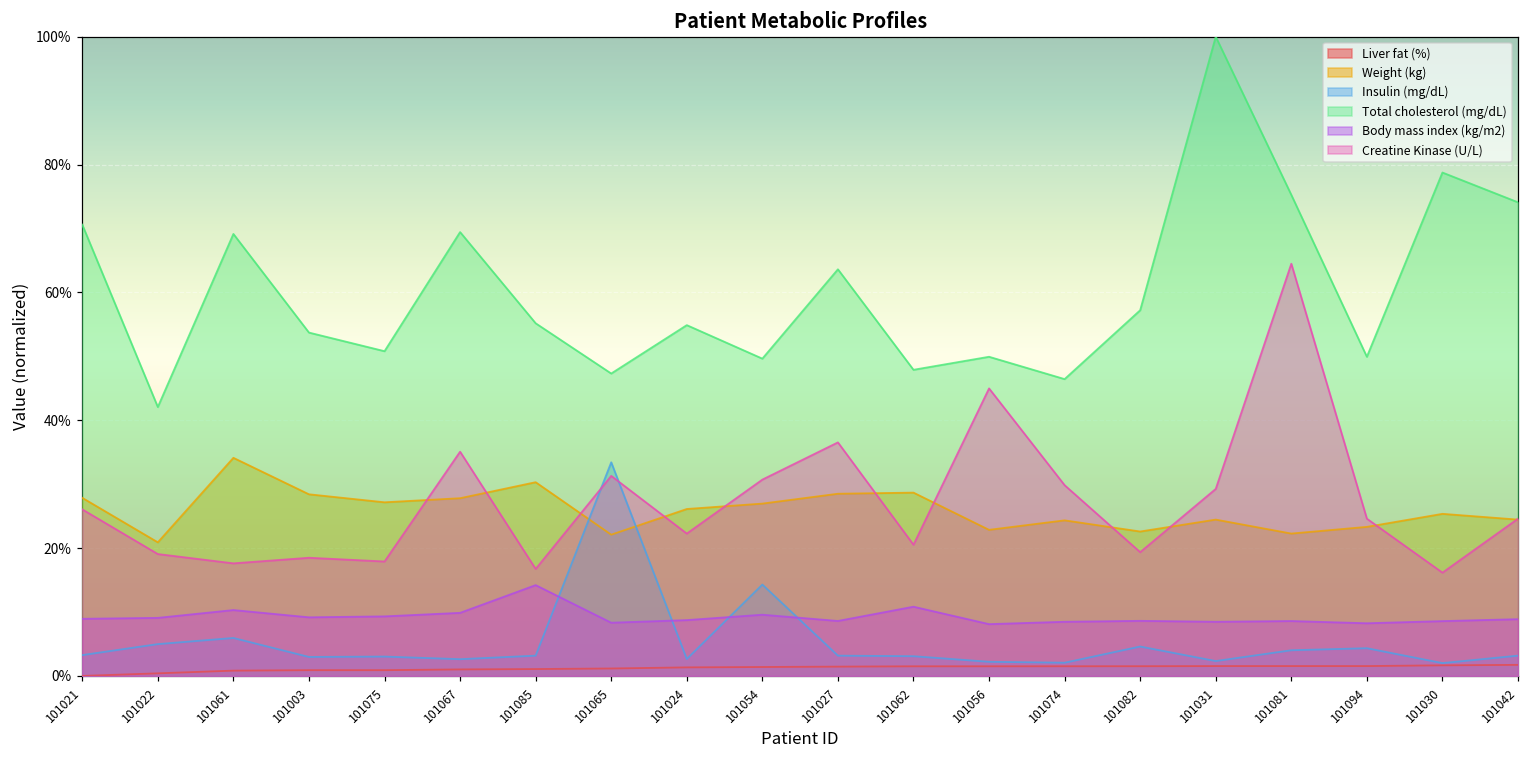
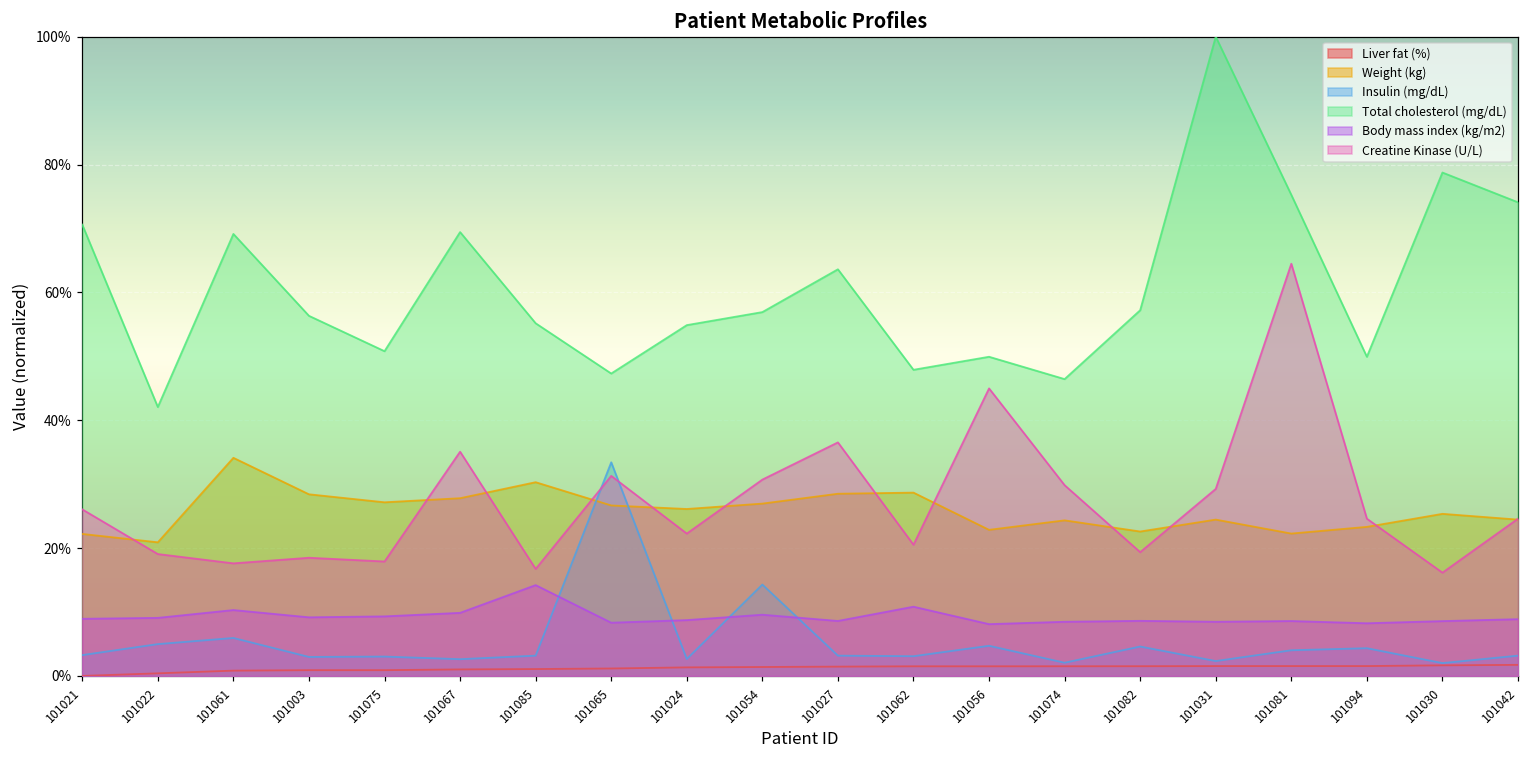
  {
    "Liver fat (%)": {
      "101021": "0%",
      "101022": "0%",
      "101061": "1%",
      "101003": "1%",
      "101075": "1%",
      "101067": "1%",
      "101085": "1%",
      "101065": "1%",
      "101024": "1%",
      "101054": "1%",
      "101027": "1%",
      "101062": "2%",
      "101056": "2%",
      "101074": "2%",
      "101082": "2%",
      "101031": "2%",
      "101081": "2%",
      "101094": "2%",
      "101042": "2%"
    },
    "Weight (kg)": {
-     "101021": "28%",
+     "101021": "22%",
      "101022": "21%",
      "101061": "34%",
      "101003": "28%",
      "101075": "27%",
      "101067": "28%",
      "101085": "30%",
-     "101065": "22%",
+     "101065": "27%",
      "101024": "26%",
      "101054": "27%",
      "101027": "29%",
      "101062": "29%",
      "101056": "23%",
      "101074": "24%",
      "101082": "23%",
      "101031": "24%",
      "101081": "22%",
      "101094": "23%",
      "101030": "25%"
    },
    "Insulin (mg/dL)": {
      "101021": "3%",
      "101022": "5%",
      "101061": "6%",
      "101003": "3%",
      "101075": "3%",
      "101067": "3%",
      "101085": "3%",
      "101065": "33%",
      "101024": "3%",
      "101054": "14%",
      "101027": "3%",
      "101062": "3%",
-     "101056": "2%",
+     "101056": "5%",
      "101074": "2%",
      "101082": "5%",
      "101031": "2%",
      "101081": "4%",
      "101094": "4%",
      "101042": "3%"
    },
    "Total cholesterol (mg/dL)": {
      "101021": "71%",
      "101022": "42%",
      "101061": "69%",
-     "101003": "54%",
+     "101003": "56%",
      "101075": "51%",
      "101067": "69%",
      "101085": "55%",
      "101065": "47%",
      "101024": "55%",
-     "101054": "50%",
+     "101054": "57%",
      "101027": "64%",
      "101062": "48%",
      "101056": "50%",
      "101074": "46%",
      "101082": "57%",
      "101031": "100%",
      "101081": "75%",
      "101094": "50%",
      "101030": "79%",
      "101042": "74%"
    }
  }
